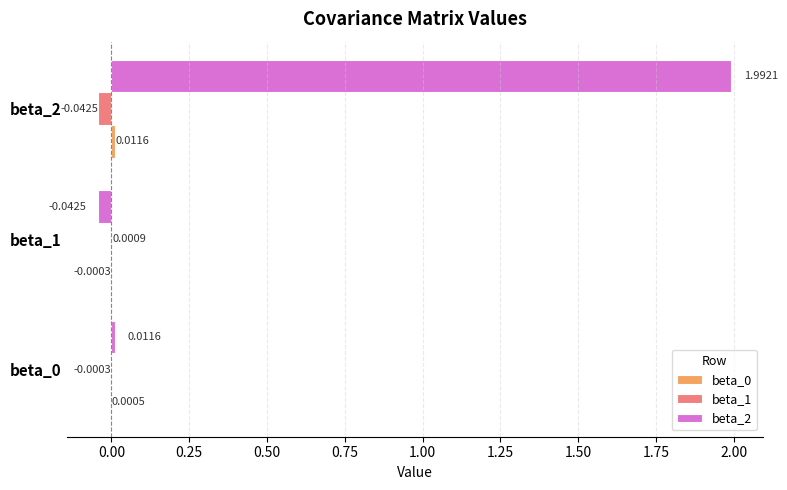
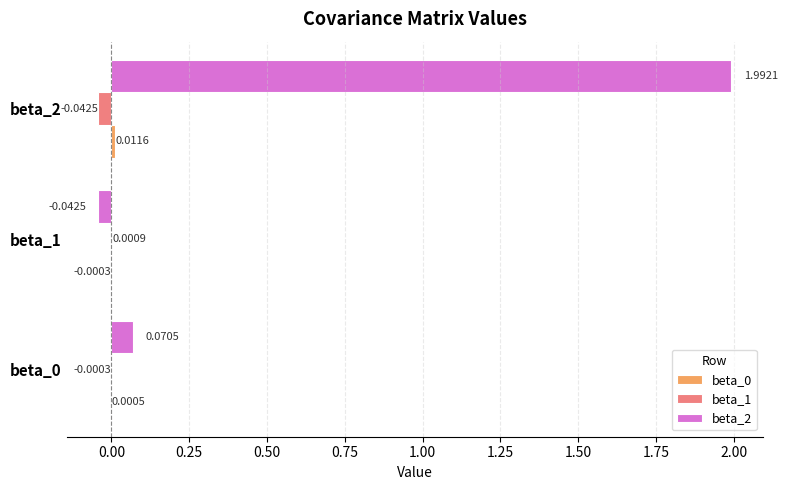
  {
    "beta_2": {
      "beta_2": 1.9921,
      "beta_1": -0.0425,
-     "beta_0": 0.0116
+     "beta_0": 0.0705
    }
  }
